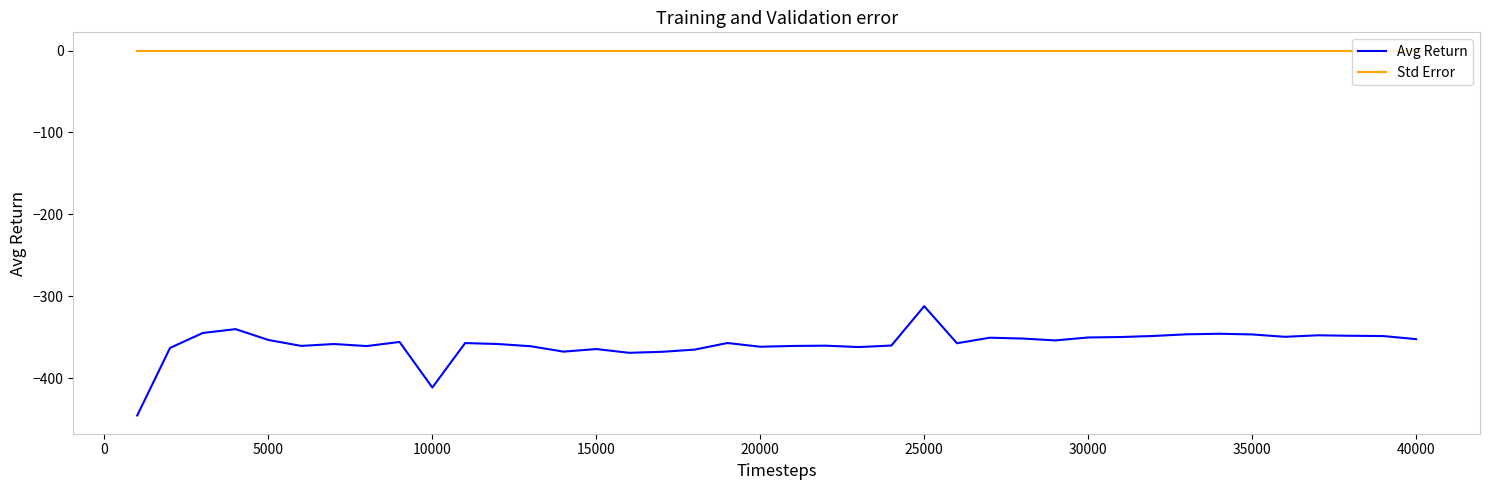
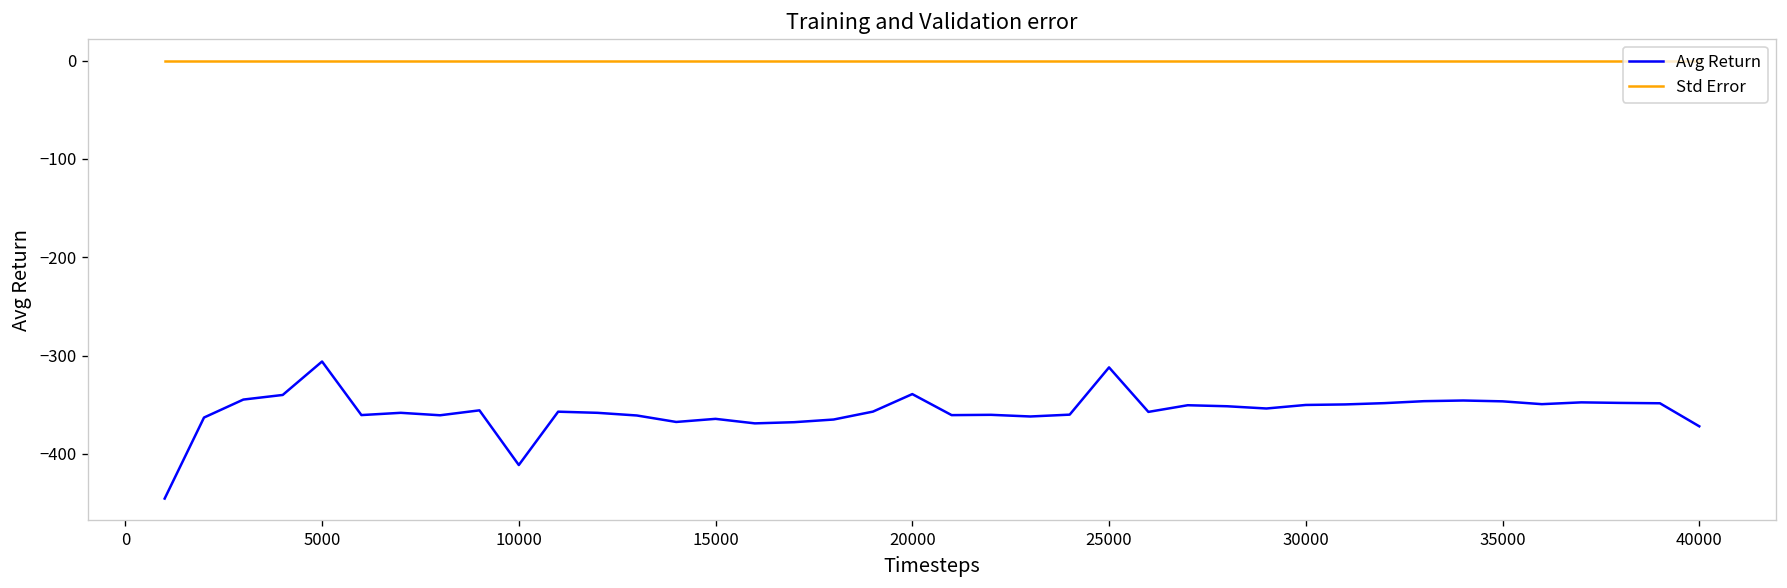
  {
    "Avg Return": {
-     "5000": -350,
+     "5000": -310,
      "10000": -410,
      "15000": -360,
-     "20000": -360,
+     "20000": -340,
      "25000": -310,
      "30000": -350,
      "35000": -350,
-     "40000": -350
+     "40000": -370
    },
    "Std Error": {
      "5000": 0,
      "10000": 0,
      "15000": 0,
      "20000": 0,
      "25000": 0,
      "30000": 0,
      "35000": 0
    }
  }
